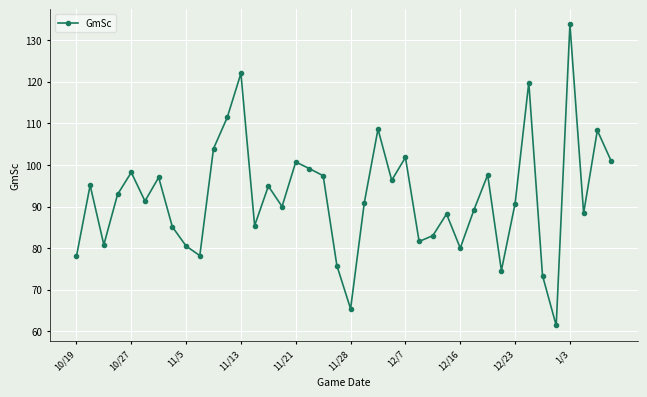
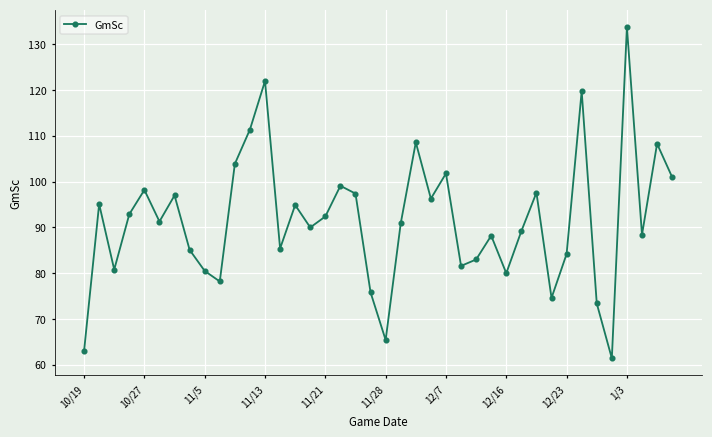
  {
-   "10/19": 78,
+   "10/19": 63,
    "10/27": 98,
    "11/5": 81,
    "11/13": 122,
-   "11/21": 101,
+   "11/21": 92,
    "11/28": 65,
    "12/7": 102,
    "12/16": 80,
-   "12/23": 91,
+   "12/23": 84,
    "1/3": 134
  }
